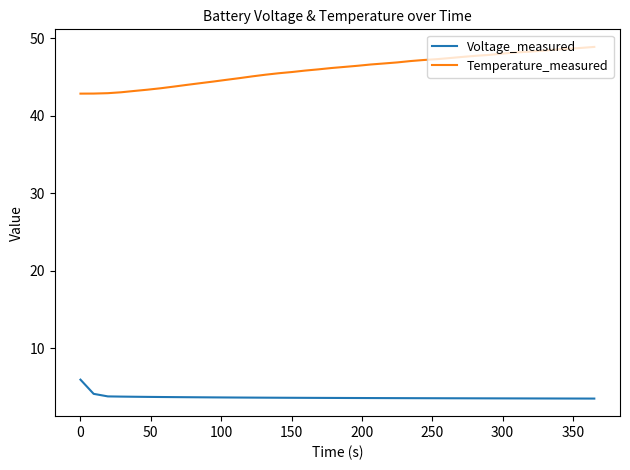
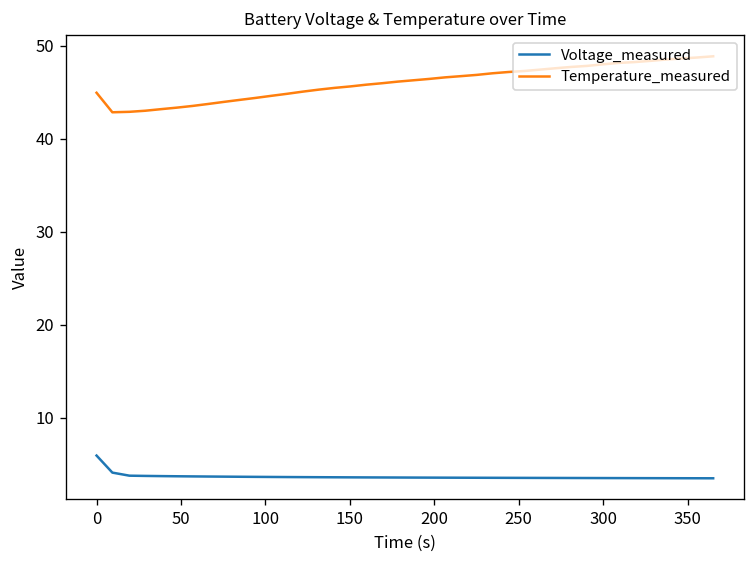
  {
    "Voltage_measured": {
      "0": 6,
      "300": 4
    },
    "Temperature_measured": {
-     "0": 43
+     "0": 45
    }
  }
